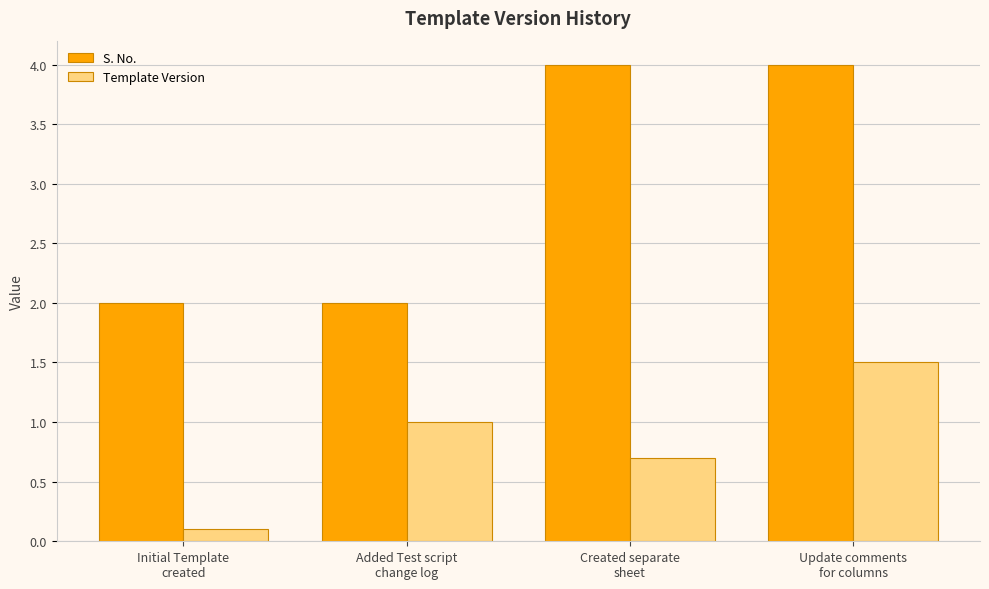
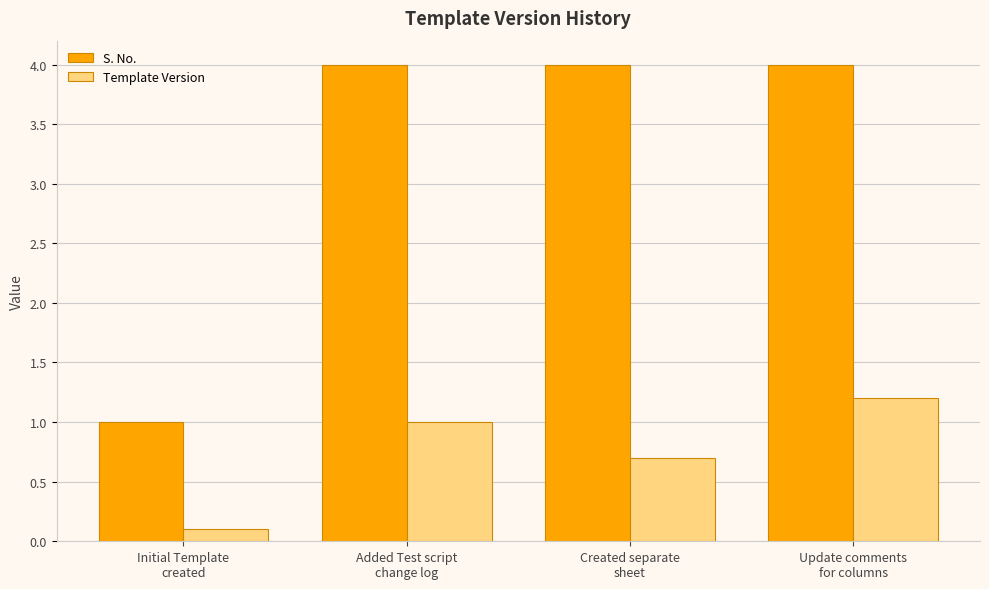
  {
    "S. No.": {
-     "Initial Template created": 2,
-     "Added Test script change log": 2,
+     "Initial Template created": 1,
+     "Added Test script change log": 4,
      "Created separate sheet": 4,
      "Update comments for columns": 4
    },
    "Template Version": {
      "Initial Template created": 0.1,
      "Added Test script change log": 1.0,
      "Created separate sheet": 0.7,
-     "Update comments for columns": 1.5
+     "Update comments for columns": 1.2
    }
  }
